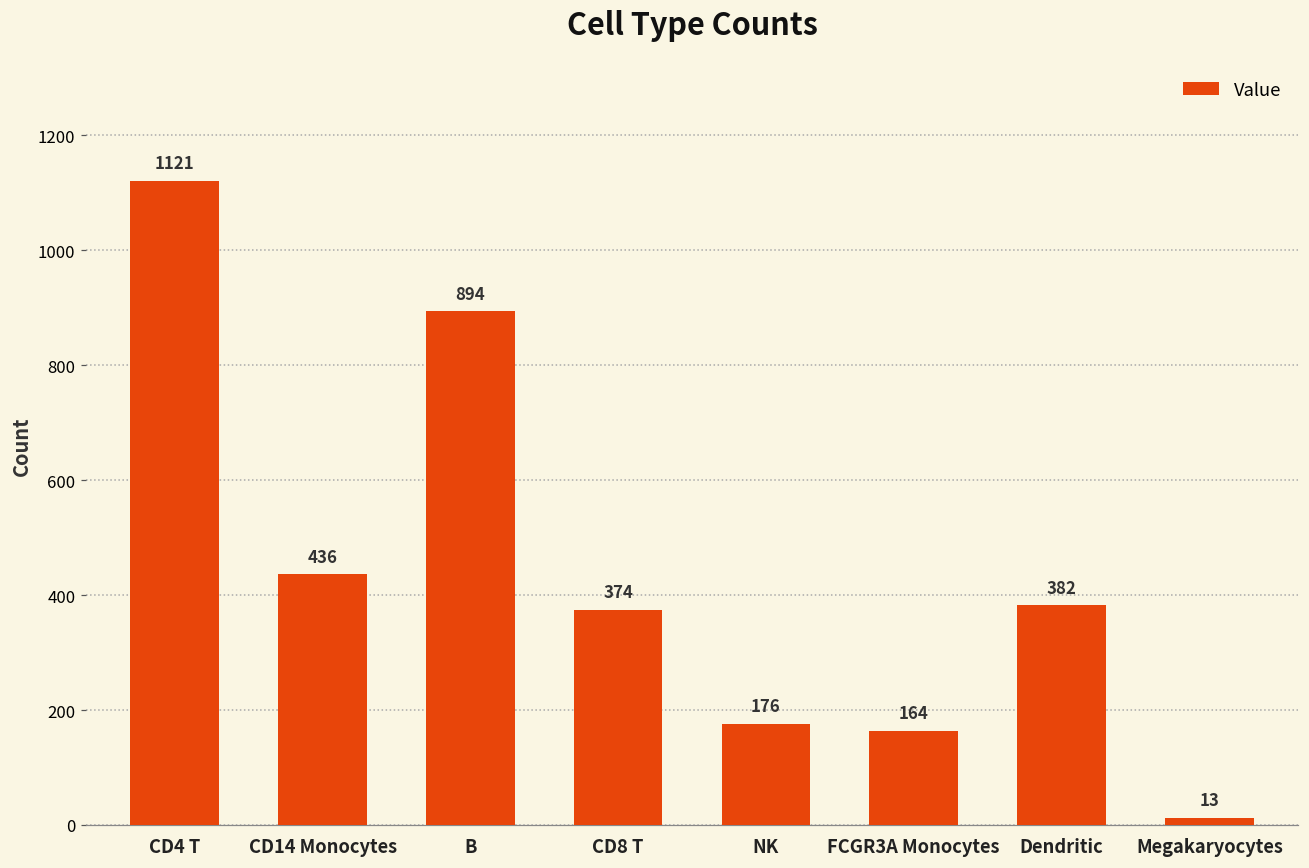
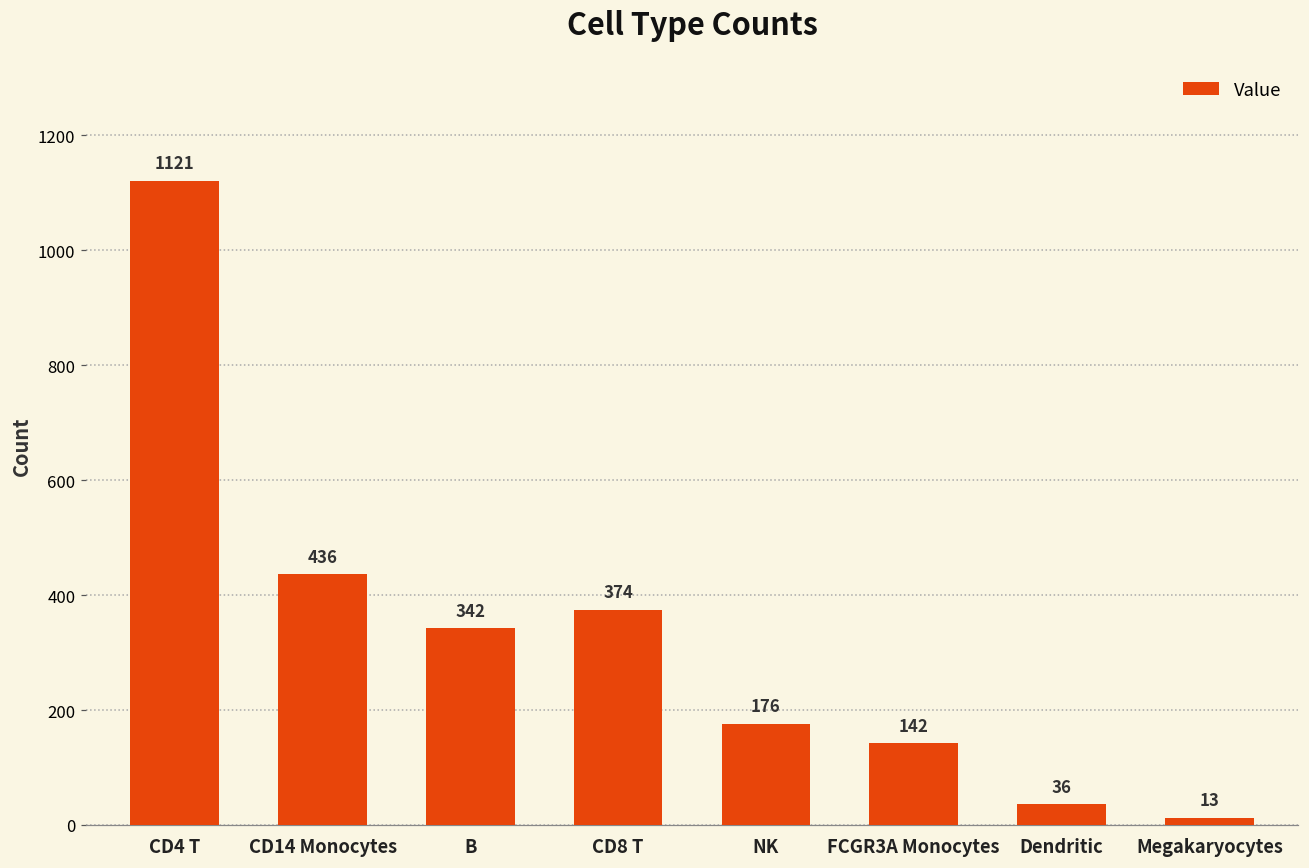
  {
    "CD4 T": 1121,
    "CD14 Monocytes": 436,
-   "B": 894,
+   "B": 342,
    "CD8 T": 374,
    "NK": 176,
-   "FCGR3A Monocytes": 164,
-   "Dendritic": 382,
+   "FCGR3A Monocytes": 142,
+   "Dendritic": 36,
    "Megakaryocytes": 13
  }
